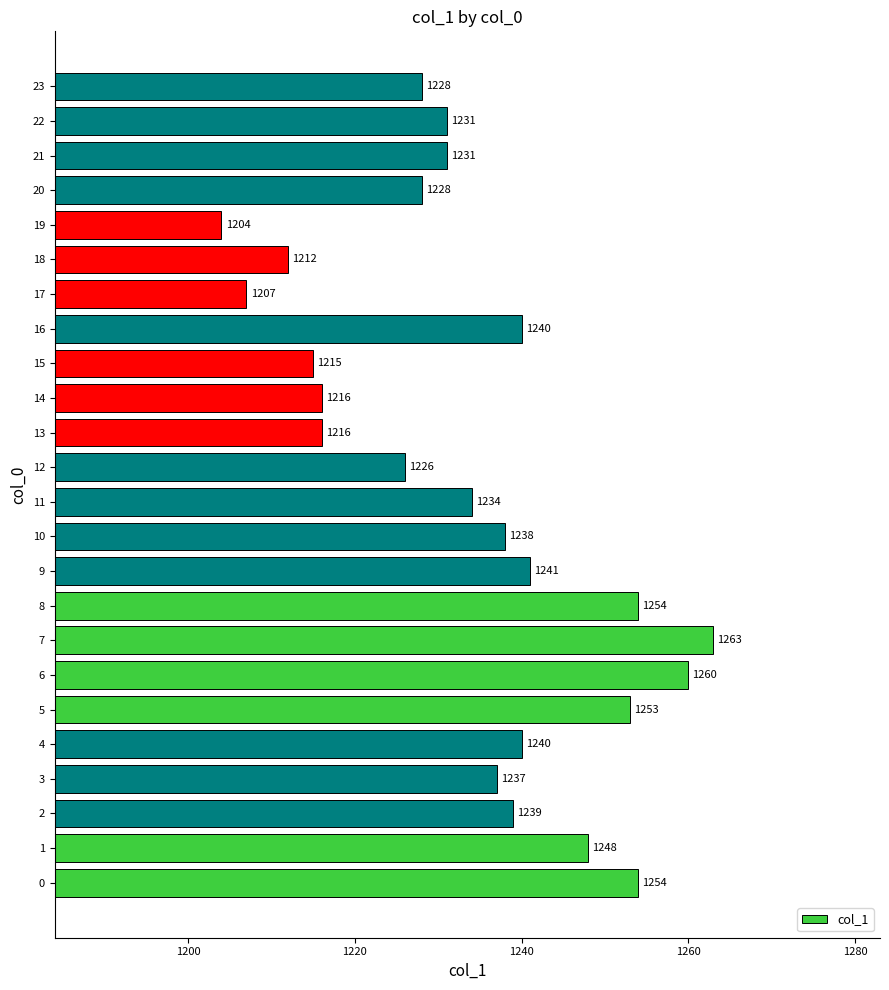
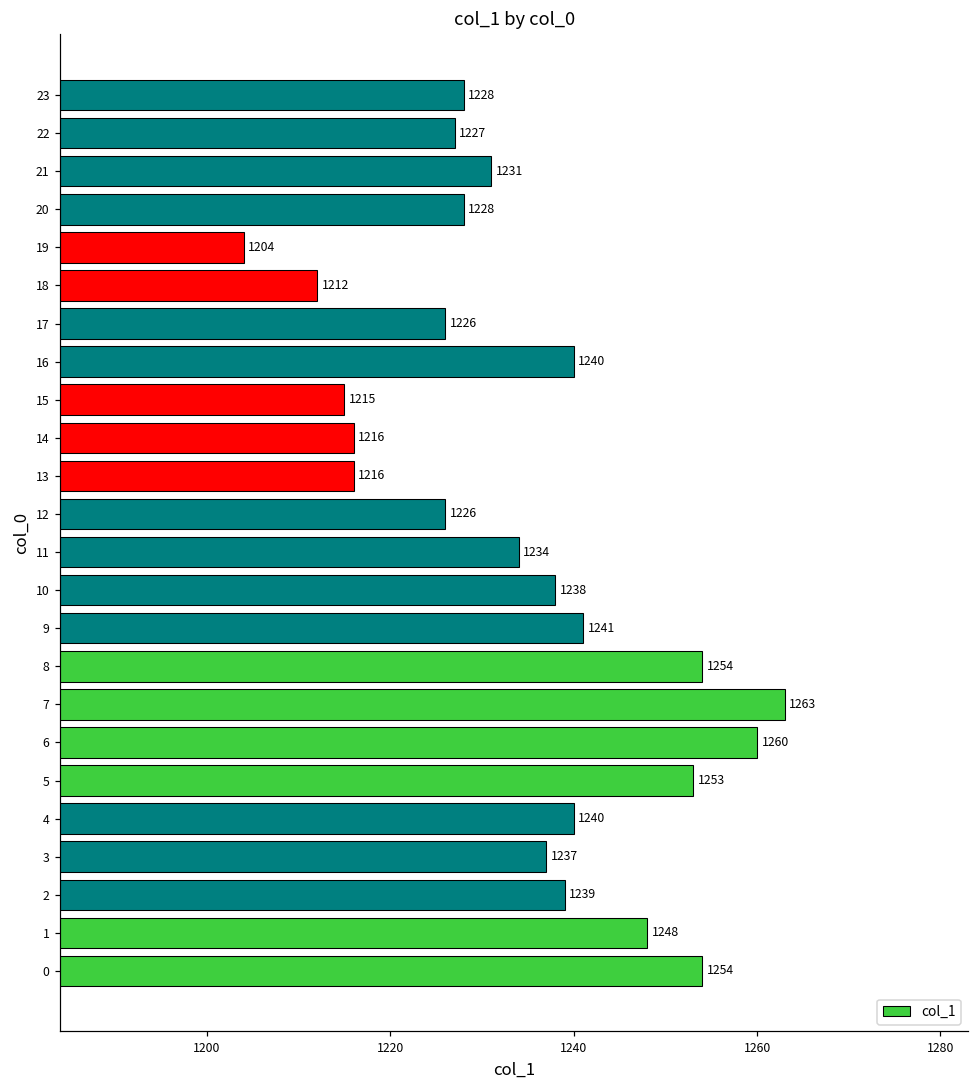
  {
    "23": 1228,
-   "22": 1231,
+   "22": 1227,
    "21": 1231,
    "20": 1228,
    "19": 1204,
    "18": 1212,
-   "17": 1207,
+   "17": 1226,
    "16": 1240,
    "15": 1215,
    "14": 1216,
    "13": 1216,
    "12": 1226,
    "11": 1234,
    "10": 1238,
    "9": 1241,
    "8": 1254,
    "7": 1263,
    "6": 1260,
    "5": 1253,
    "4": 1240,
    "3": 1237,
    "2": 1239,
    "1": 1248,
    "0": 1254
  }
